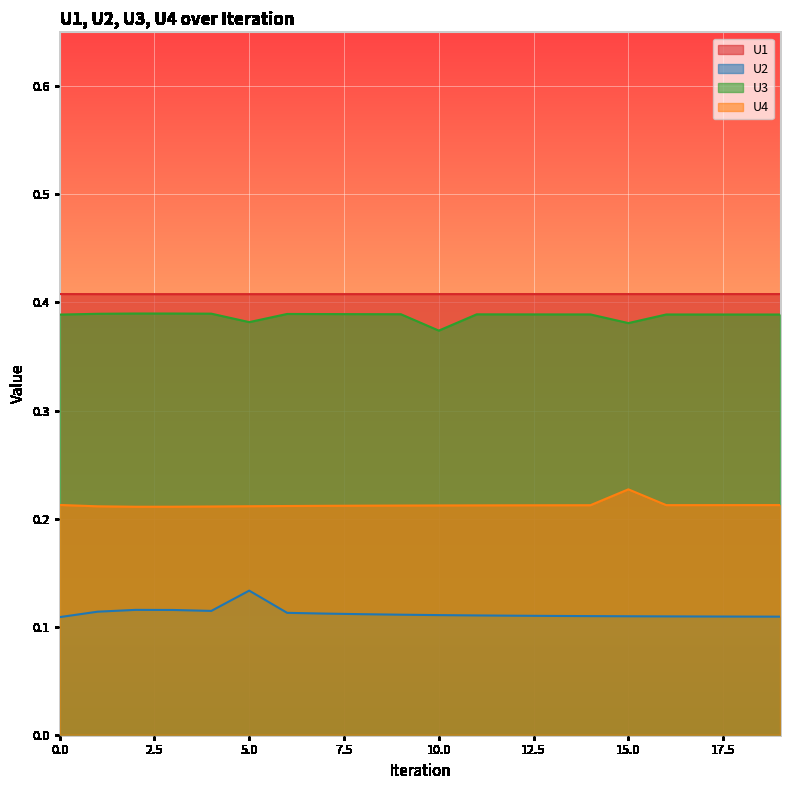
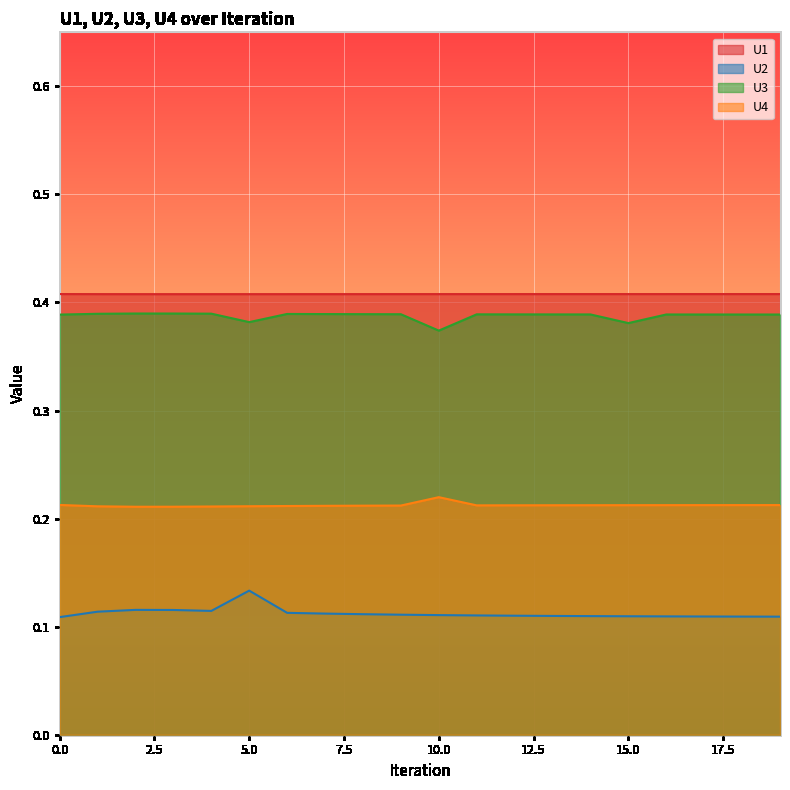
  {
    "U1": {
      "0.0": 0.408,
      "5.0": 0.408,
      "10.0": 0.408,
      "15.0": 0.408
    },
    "U2": {
      "0.0": 0.109,
      "5.0": 0.133,
      "10.0": 0.111,
      "15.0": 0.110
    },
    "U3": {
      "0.0": 0.389,
      "5.0": 0.382,
      "10.0": 0.374,
      "15.0": 0.381
    },
    "U4": {
      "0.0": 0.213,
      "5.0": 0.211,
-     "10.0": 0.212,
-     "15.0": 0.227
+     "10.0": 0.220,
+     "15.0": 0.212
    }
  }
